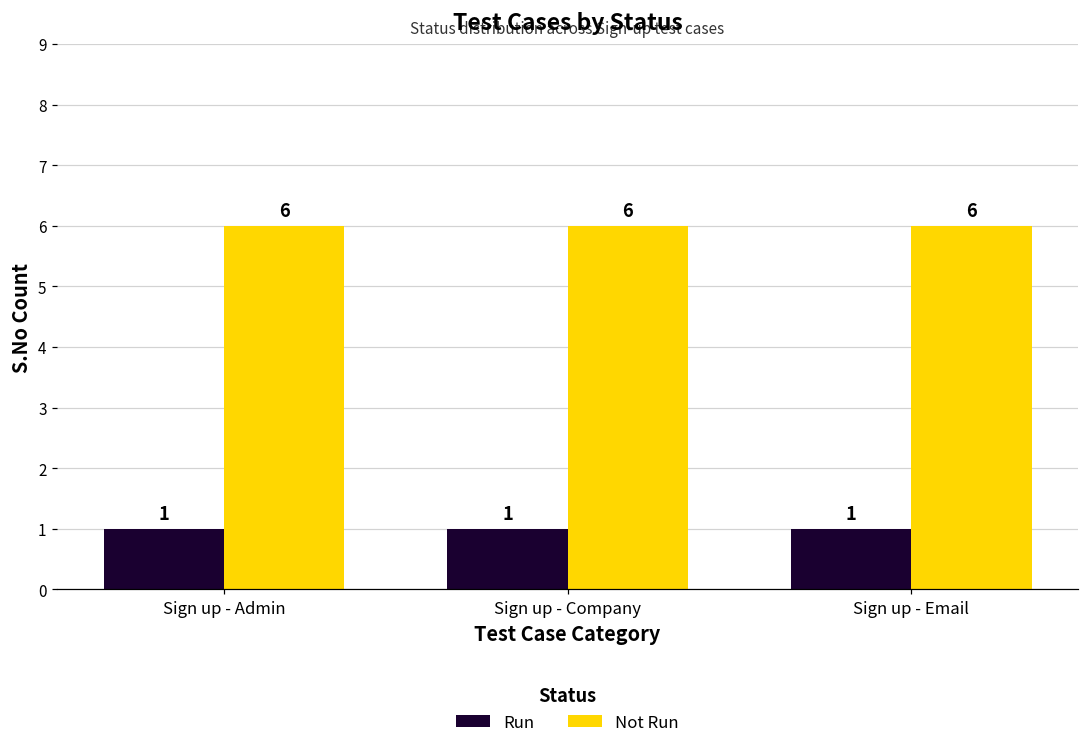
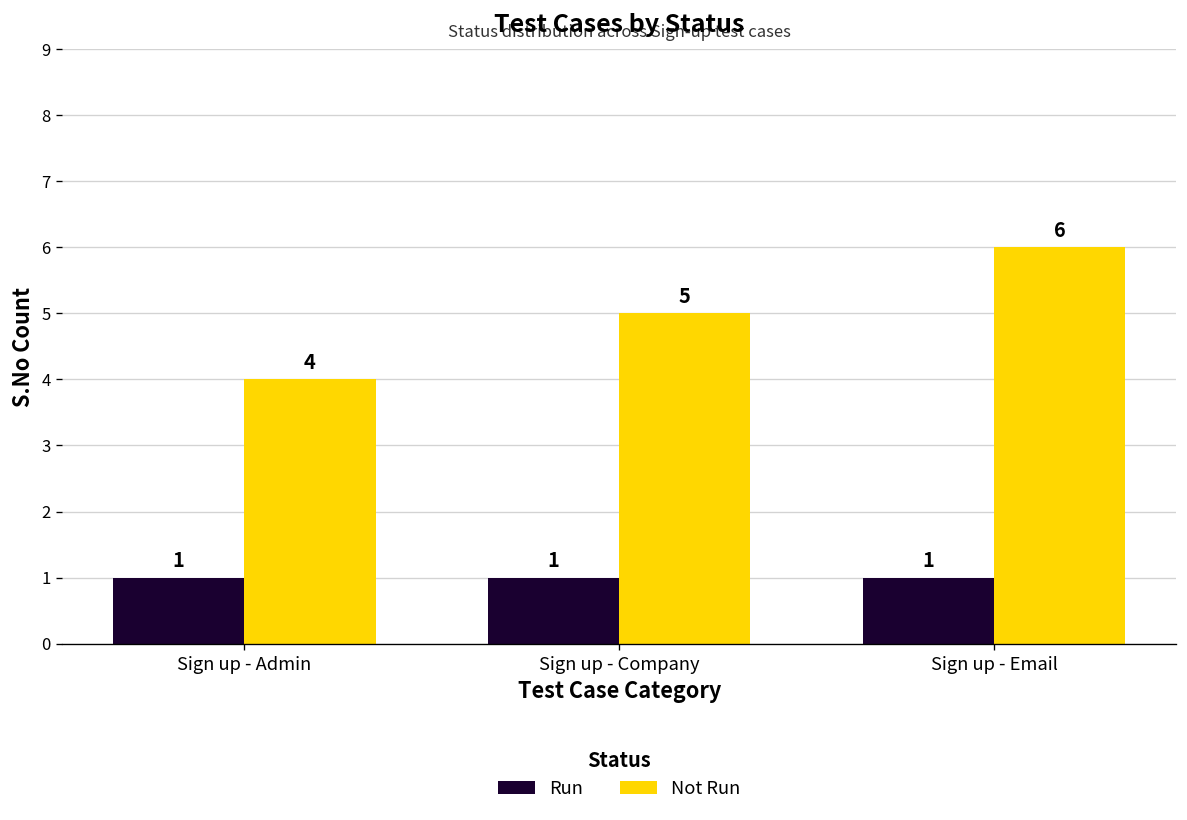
  {
    "Run": {
      "Sign up - Admin": 1,
      "Sign up - Company": 1,
      "Sign up - Email": 1
    },
    "Not Run": {
-     "Sign up - Admin": 6,
-     "Sign up - Company": 6,
+     "Sign up - Admin": 4,
+     "Sign up - Company": 5,
      "Sign up - Email": 6
    }
  }
